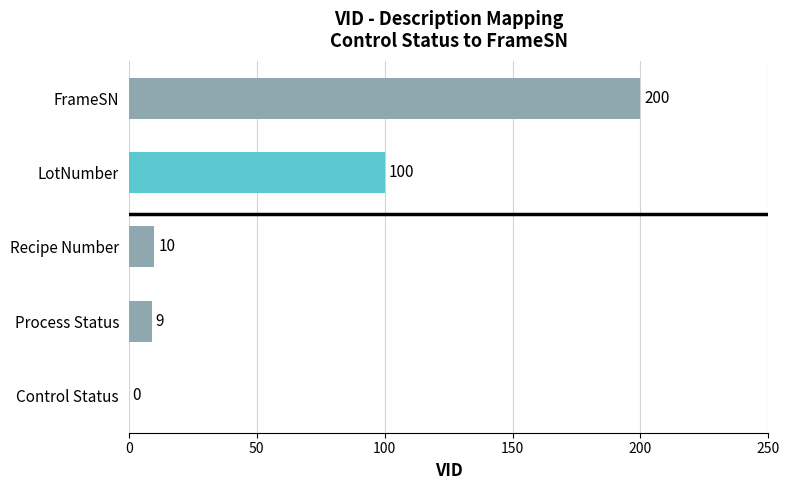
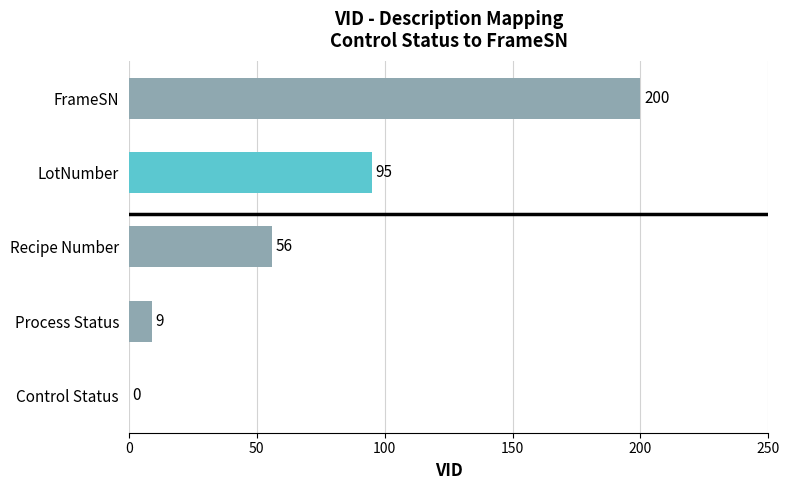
  {
    "FrameSN": 200,
-   "LotNumber": 100,
-   "Recipe Number": 10,
+   "LotNumber": 95,
+   "Recipe Number": 56,
    "Process Status": 9,
    "Control Status": 0
  }
